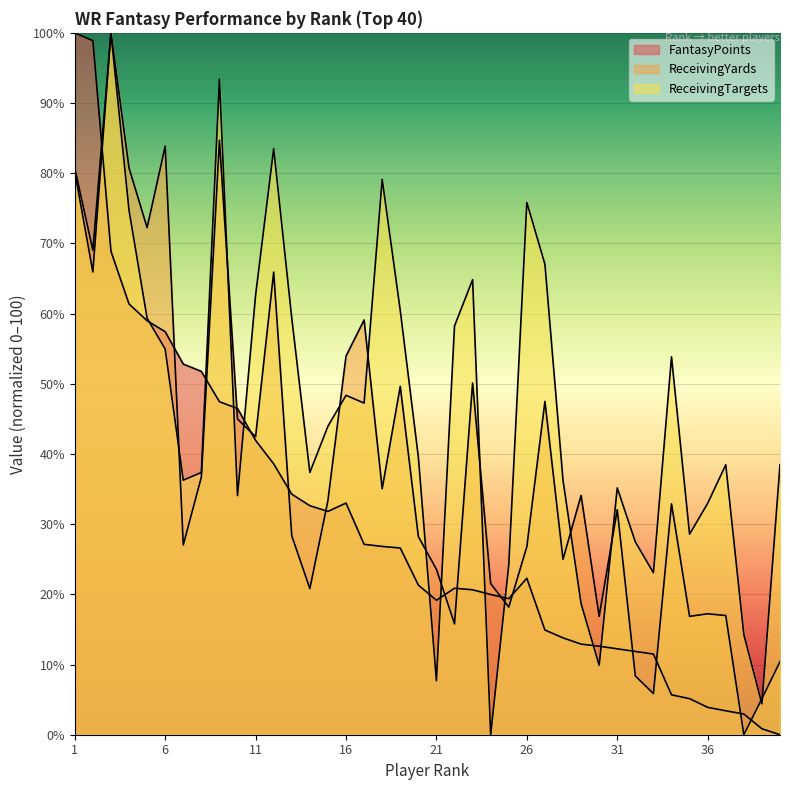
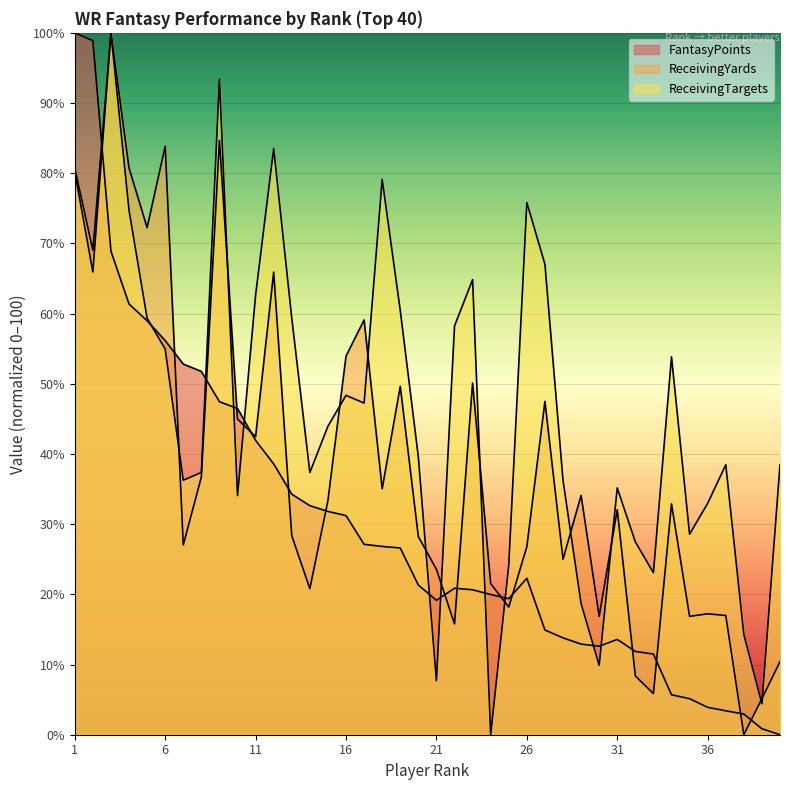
  {
    "FantasyPoints": {
      "1": "100%",
-     "6": "57%",
+     "6": "56%",
      "11": "42%",
-     "16": "33%",
+     "16": "31%",
      "21": "19%",
      "26": "22%",
-     "31": "12%",
+     "31": "14%",
      "36": "4%"
    }
  }
